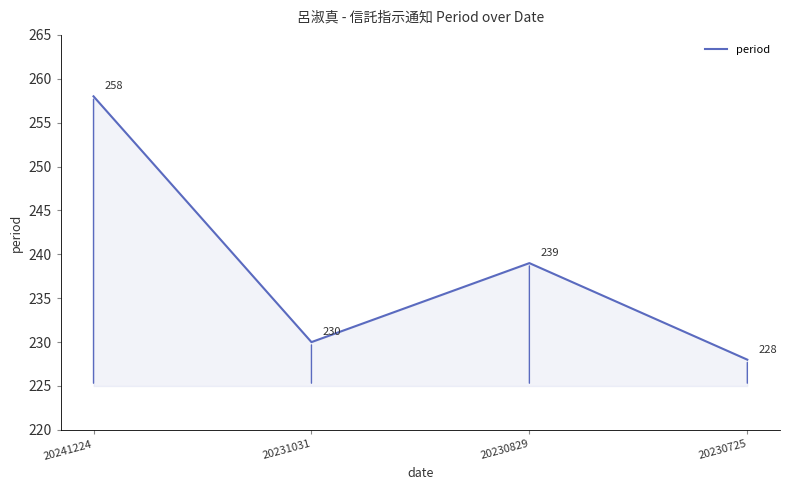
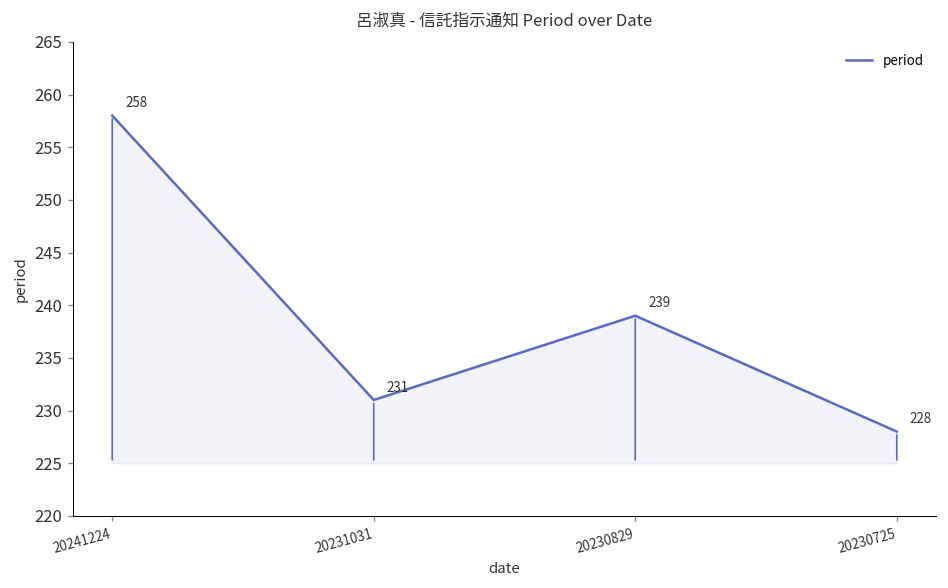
  {
    "20241224": 258,
-   "20231031": 230,
+   "20231031": 231,
    "20230829": 239,
    "20230725": 228
  }
